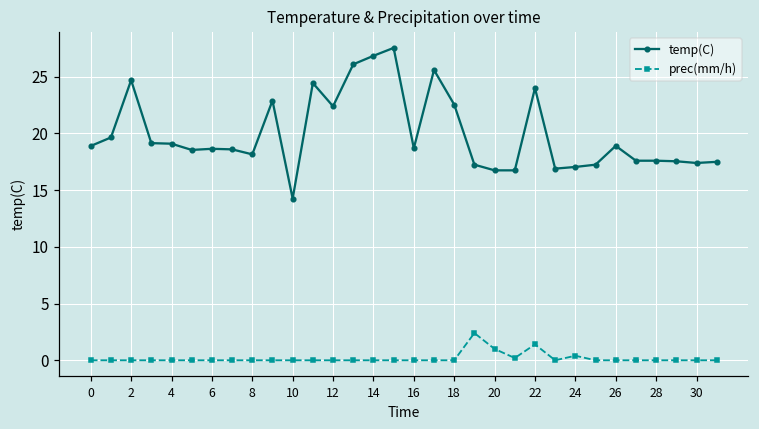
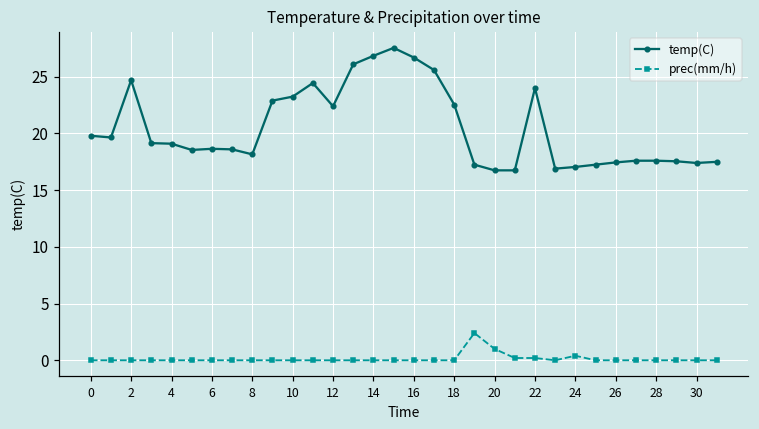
  {
    "temp(C)": {
-     "0": 18.9,
+     "0": 19.8,
      "2": 24.7,
      "4": 19.1,
      "6": 18.7,
      "8": 18.2,
-     "10": 14.3,
+     "10": 23.3,
      "12": 22.4,
      "14": 26.9,
-     "16": 18.7,
+     "16": 26.7,
      "18": 22.6,
      "20": 16.8,
      "22": 24.0,
      "24": 17.1,
-     "26": 18.9,
+     "26": 17.5,
      "28": 17.6,
      "30": 17.4
    },
    "prec(mm/h)": {
      "0": 0.0,
      "2": 0.0,
      "4": 0.0,
      "6": 0.0,
      "8": 0.0,
      "10": 0.0,
      "12": 0.0,
      "14": 0.0,
      "16": 0.0,
      "18": 0.0,
      "20": 1.0,
-     "22": 1.4,
+     "22": 0.2,
      "24": 0.4,
      "26": 0.0,
      "28": 0.0,
      "30": 0.0
    }
  }
